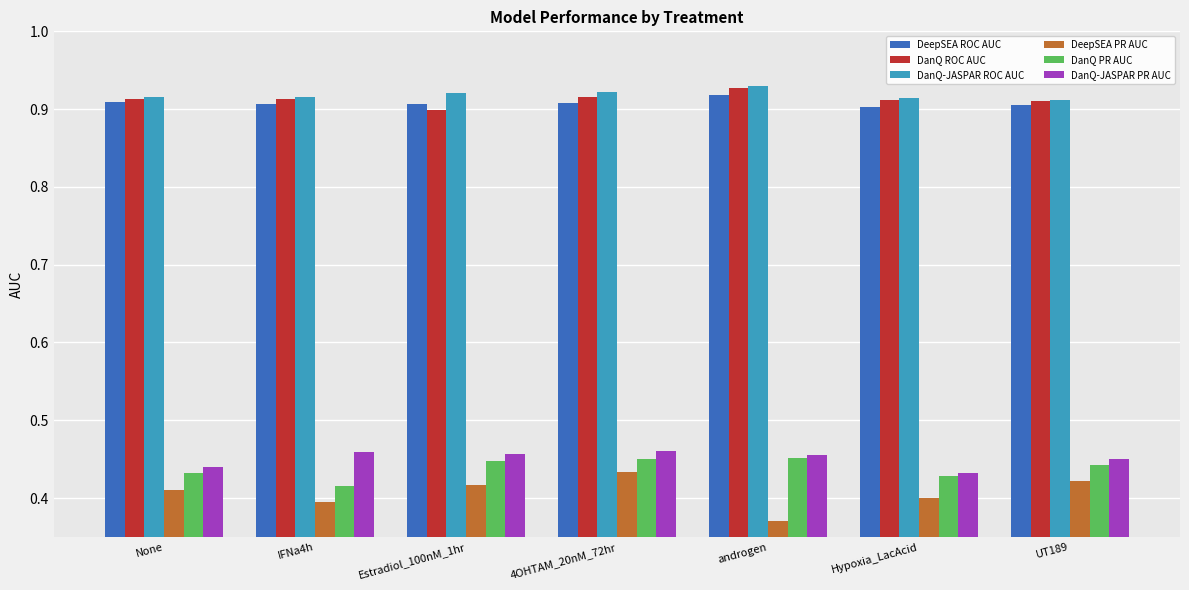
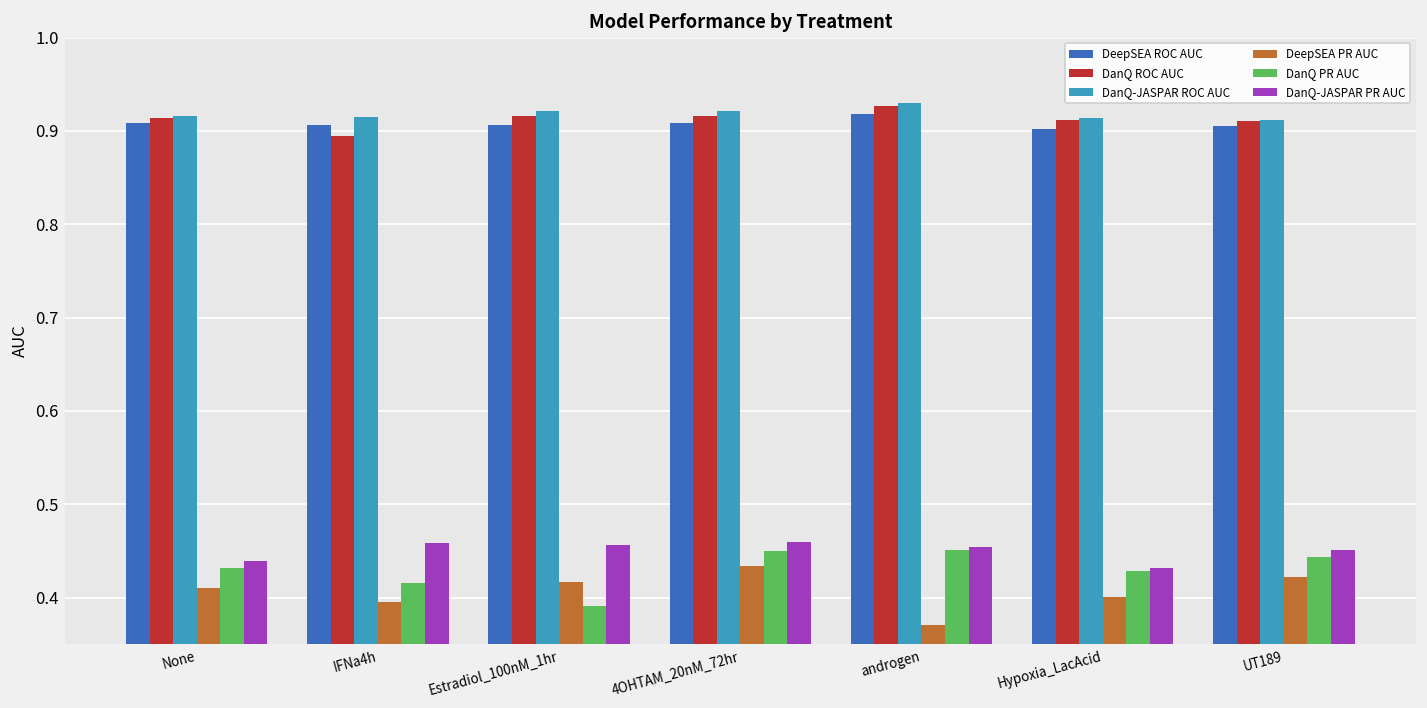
  {
    "DanQ ROC AUC": {
      "None": 0.91,
-     "IFNa4h": 0.91,
-     "Estradiol_100nM_1hr": 0.90,
+     "IFNa4h": 0.89,
+     "Estradiol_100nM_1hr": 0.92,
      "4OHTAM_20nM_72hr": 0.92,
      "androgen": 0.93,
      "Hypoxia_LacAcid": 0.91,
      "UT189": 0.91
    },
    "DeepSEA PR AUC": {
      "None": 0.41,
      "IFNa4h": 0.40,
      "Estradiol_100nM_1hr": 0.42,
      "4OHTAM_20nM_72hr": 0.43,
      "androgen": 0.37,
      "Hypoxia_LacAcid": 0.40,
      "UT189": 0.42
    },
    "DanQ PR AUC": {
      "None": 0.43,
      "IFNa4h": 0.42,
-     "Estradiol_100nM_1hr": 0.45,
+     "Estradiol_100nM_1hr": 0.39,
      "4OHTAM_20nM_72hr": 0.45,
      "androgen": 0.45,
      "Hypoxia_LacAcid": 0.43,
      "UT189": 0.44
    },
    "DanQ-JASPAR PR AUC": {
      "None": 0.44,
      "IFNa4h": 0.46,
      "Estradiol_100nM_1hr": 0.46,
      "4OHTAM_20nM_72hr": 0.46,
      "androgen": 0.45,
      "Hypoxia_LacAcid": 0.43,
      "UT189": 0.45
    }
  }
